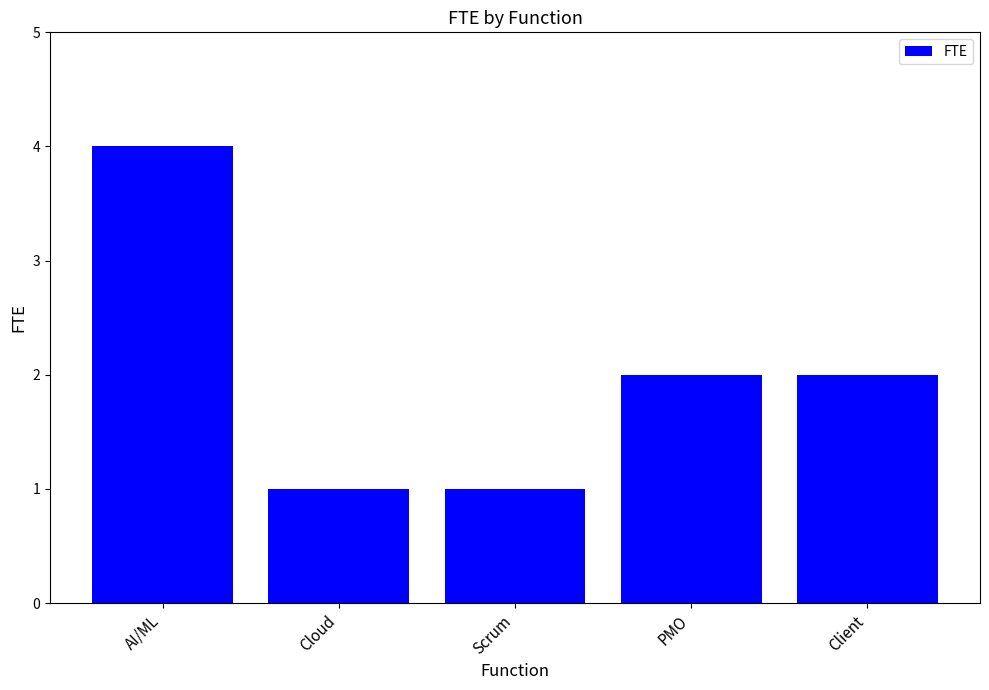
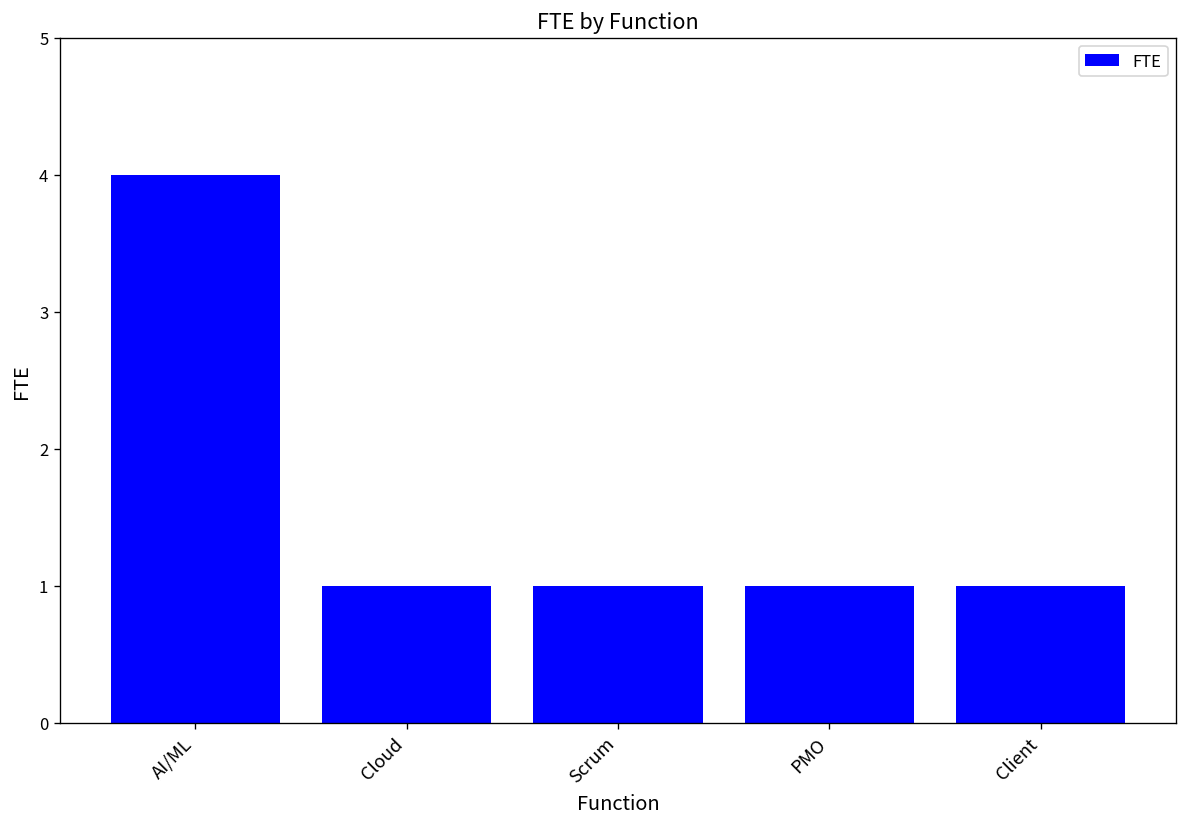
  {
    "AI/ML": 4,
    "Cloud": 1,
    "Scrum": 1,
-   "PMO": 2,
-   "Client": 2
+   "PMO": 1,
+   "Client": 1
  }
